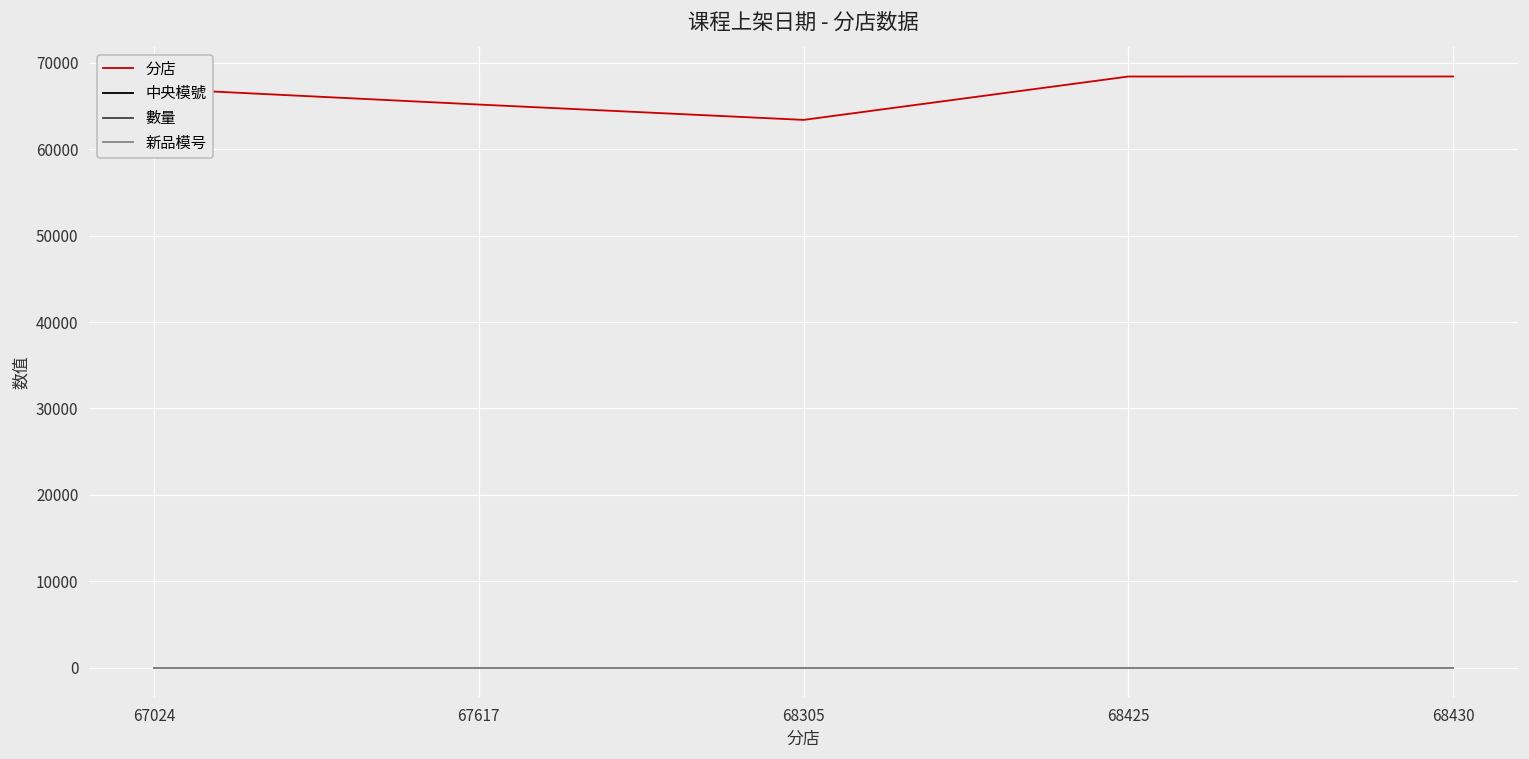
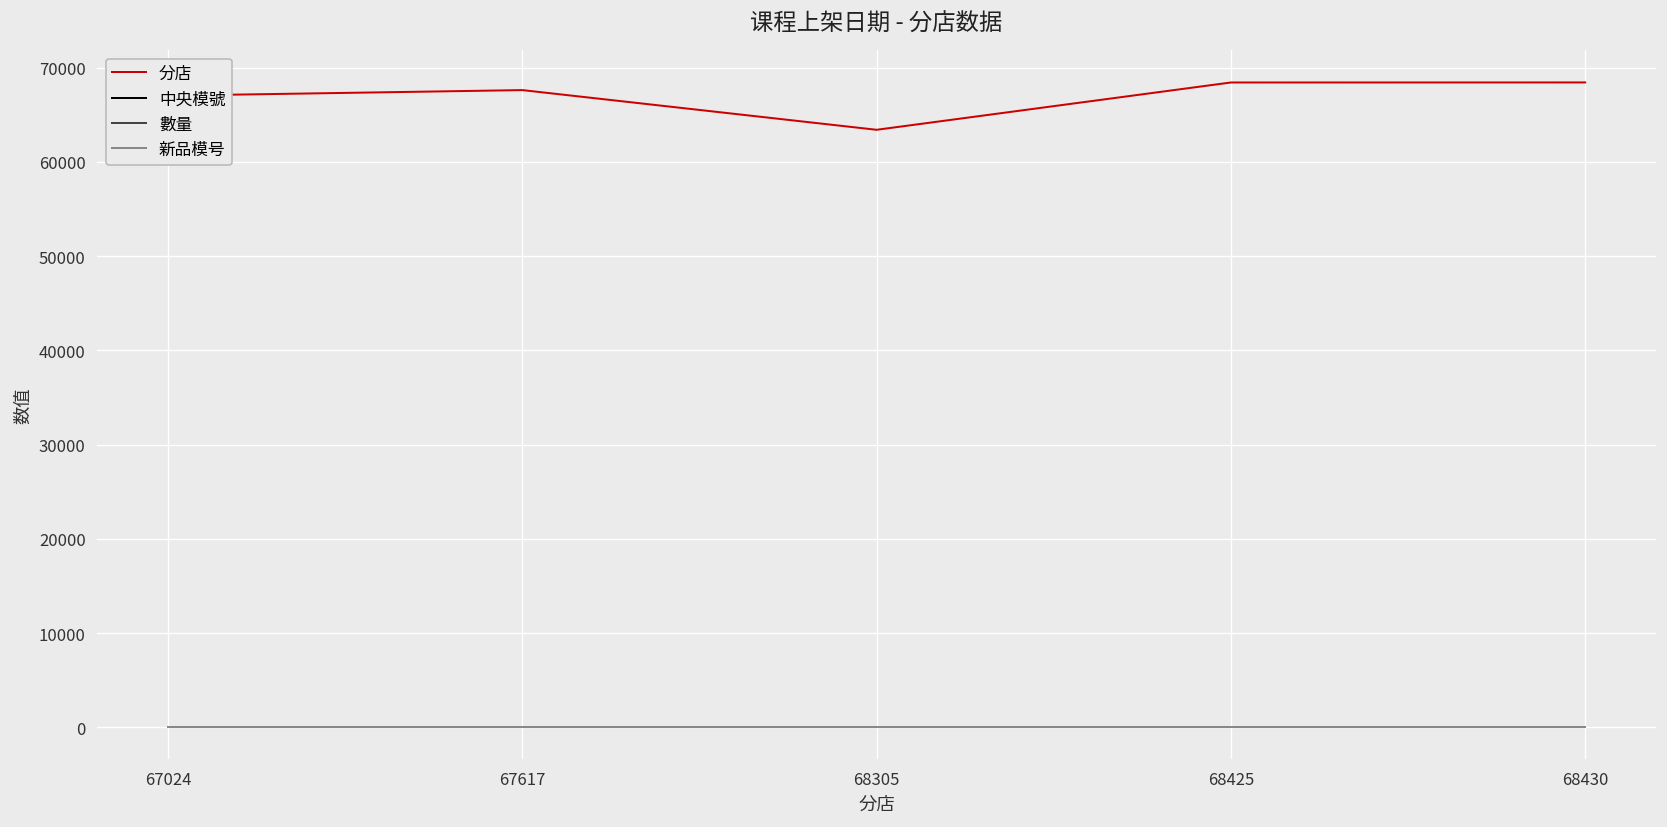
  {
    "分店": {
-     "67617": 65000,
+     "67617": 68000,
      "68305": 63000,
      "68425": 68000,
      "68430": 68000
    },
    "新品模号": {
      "67024": 0,
      "67617": 0,
      "68305": 0,
      "68425": 0,
      "68430": 0
    }
  }
